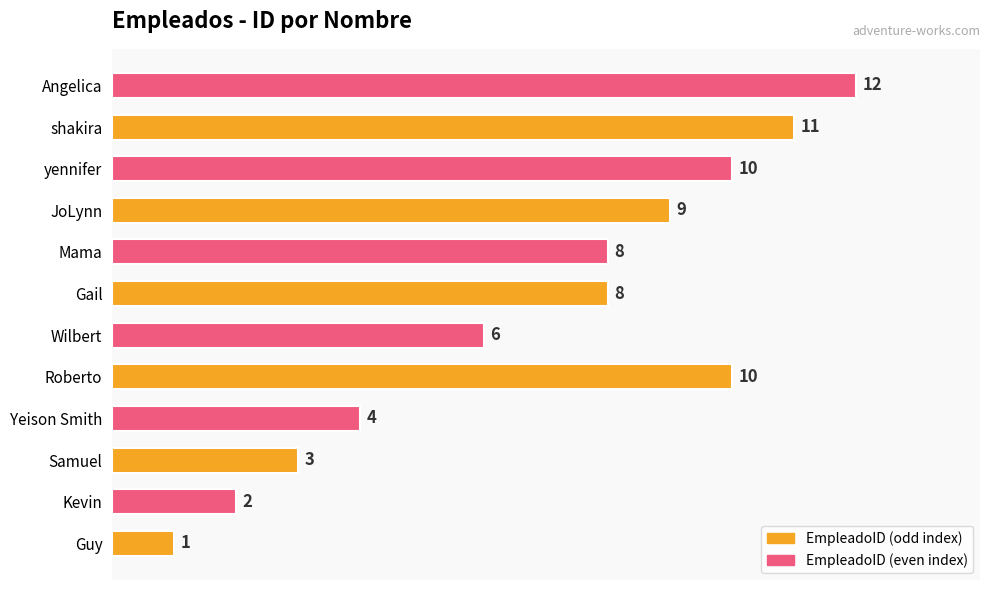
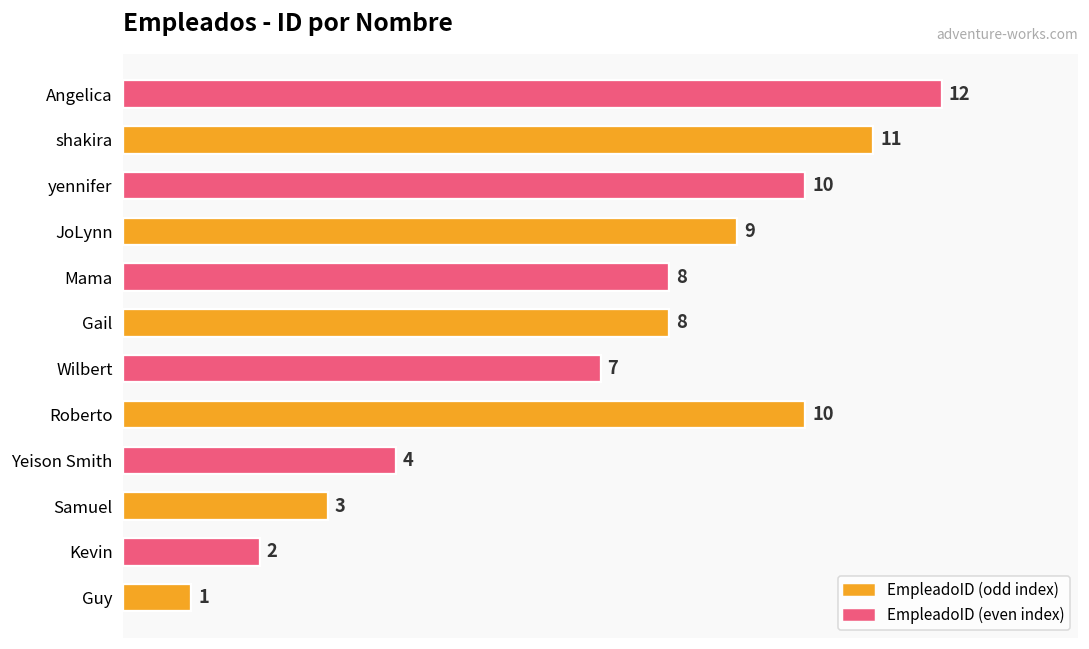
  {
    "Angelica": 12,
    "shakira": 11,
    "yennifer": 10,
    "JoLynn": 9,
    "Mama": 8,
    "Gail": 8,
-   "Wilbert": 6,
+   "Wilbert": 7,
    "Roberto": 10,
    "Yeison Smith": 4,
    "Samuel": 3,
    "Kevin": 2,
    "Guy": 1
  }
